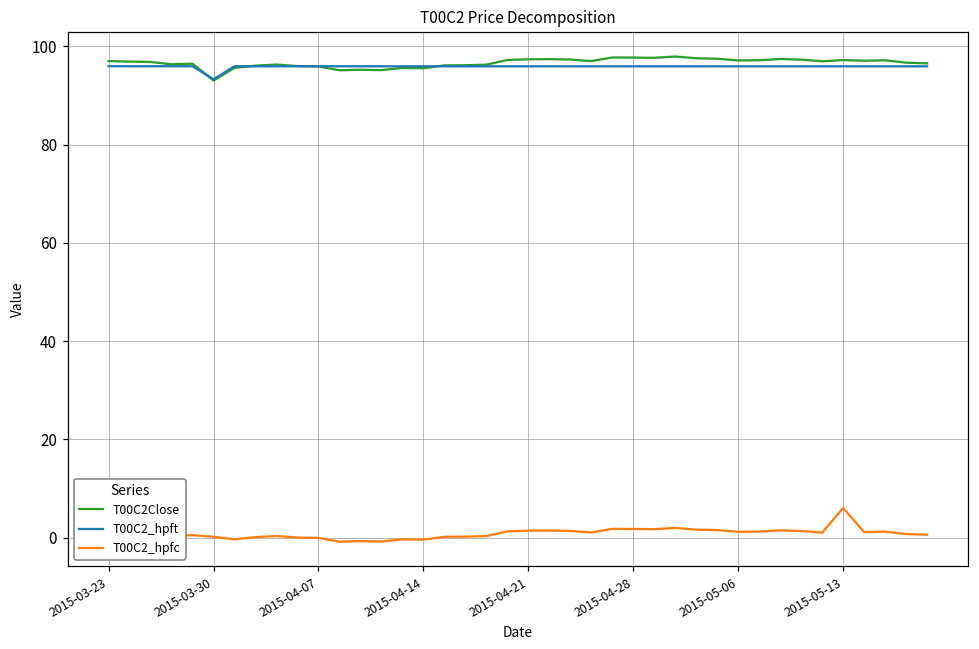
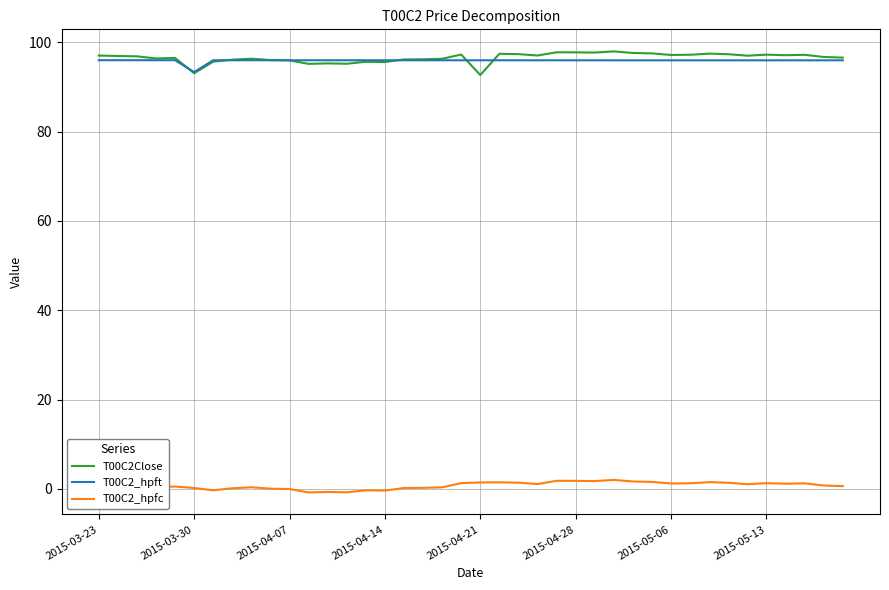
  {
    "T00C2Close": {
      "2015-03-23": 97,
-     "2015-04-21": 97,
+     "2015-04-21": 93,
      "2015-04-28": 98,
      "2015-05-06": 97,
      "2015-05-13": 97
    },
    "T00C2_hpft": {
      "2015-03-23": 96,
      "2015-04-21": 96,
      "2015-04-28": 96,
      "2015-05-06": 96,
      "2015-05-13": 96
    },
    "T00C2_hpfc": {
      "2015-03-30": 0,
      "2015-04-07": 0,
      "2015-04-14": 0,
      "2015-04-21": 1,
      "2015-04-28": 2,
      "2015-05-06": 1,
-     "2015-05-13": 6
+     "2015-05-13": 1
    }
  }
